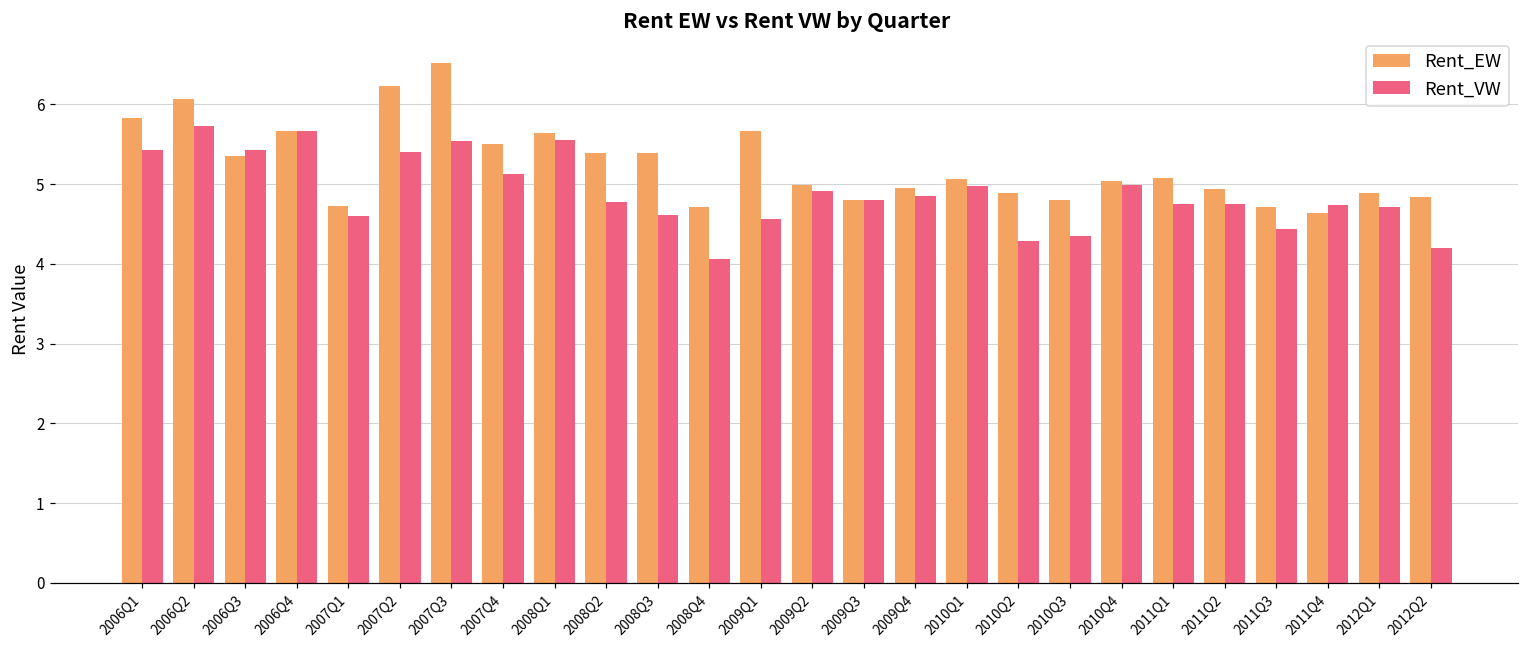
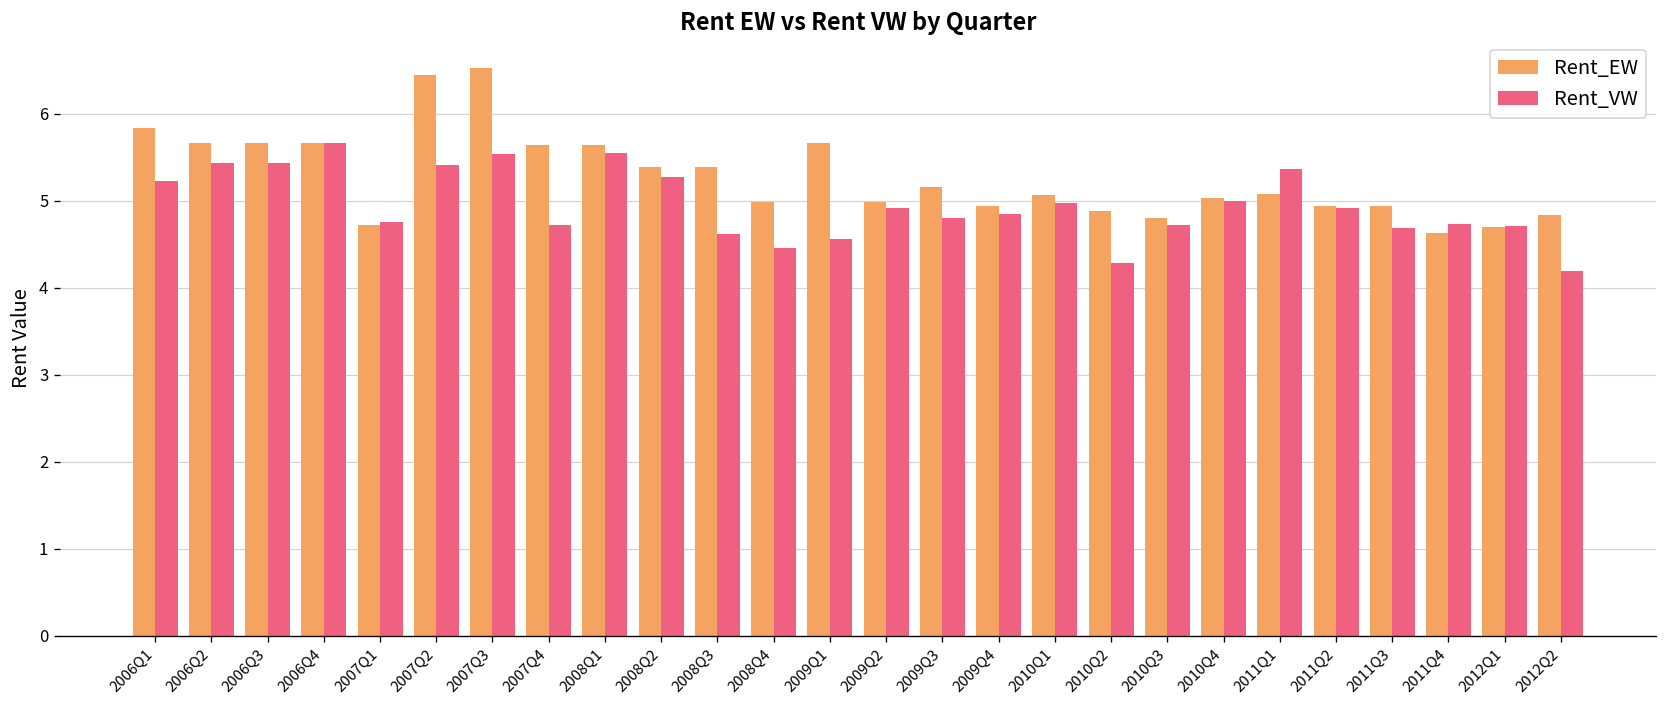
  {
    "Rent_EW": {
      "2006Q1": 5.8,
-     "2006Q2": 6.1,
-     "2006Q3": 5.4,
+     "2006Q2": 5.7,
+     "2006Q3": 5.7,
      "2006Q4": 5.7,
      "2007Q1": 4.7,
-     "2007Q2": 6.2,
+     "2007Q2": 6.5,
      "2007Q3": 6.5,
-     "2007Q4": 5.5,
+     "2007Q4": 5.6,
      "2008Q1": 5.6,
      "2008Q2": 5.4,
      "2008Q3": 5.4,
-     "2008Q4": 4.7,
+     "2008Q4": 5.0,
      "2009Q1": 5.7,
      "2009Q2": 5.0,
-     "2009Q3": 4.8,
+     "2009Q3": 5.2,
      "2009Q4": 4.9,
      "2010Q1": 5.1,
      "2010Q2": 4.9,
      "2010Q3": 4.8,
      "2010Q4": 5.0,
      "2011Q1": 5.1,
      "2011Q2": 4.9,
-     "2011Q3": 4.7,
+     "2011Q3": 4.9,
      "2011Q4": 4.6,
-     "2012Q1": 4.9,
+     "2012Q1": 4.7,
      "2012Q2": 4.8
    },
    "Rent_VW": {
-     "2006Q1": 5.4,
-     "2006Q2": 5.7,
+     "2006Q1": 5.2,
+     "2006Q2": 5.4,
      "2006Q3": 5.4,
      "2006Q4": 5.7,
-     "2007Q1": 4.6,
+     "2007Q1": 4.8,
      "2007Q2": 5.4,
      "2007Q3": 5.5,
-     "2007Q4": 5.1,
+     "2007Q4": 4.7,
      "2008Q1": 5.5,
-     "2008Q2": 4.8,
+     "2008Q2": 5.3,
      "2008Q3": 4.6,
-     "2008Q4": 4.1,
+     "2008Q4": 4.5,
      "2009Q1": 4.6,
      "2009Q2": 4.9,
      "2009Q3": 4.8,
      "2009Q4": 4.9,
      "2010Q1": 5.0,
      "2010Q2": 4.3,
-     "2010Q3": 4.4,
+     "2010Q3": 4.7,
      "2010Q4": 5.0,
-     "2011Q1": 4.8,
-     "2011Q2": 4.8,
-     "2011Q3": 4.4,
+     "2011Q1": 5.4,
+     "2011Q2": 4.9,
+     "2011Q3": 4.7,
      "2011Q4": 4.7,
      "2012Q1": 4.7,
      "2012Q2": 4.2
    }
  }
